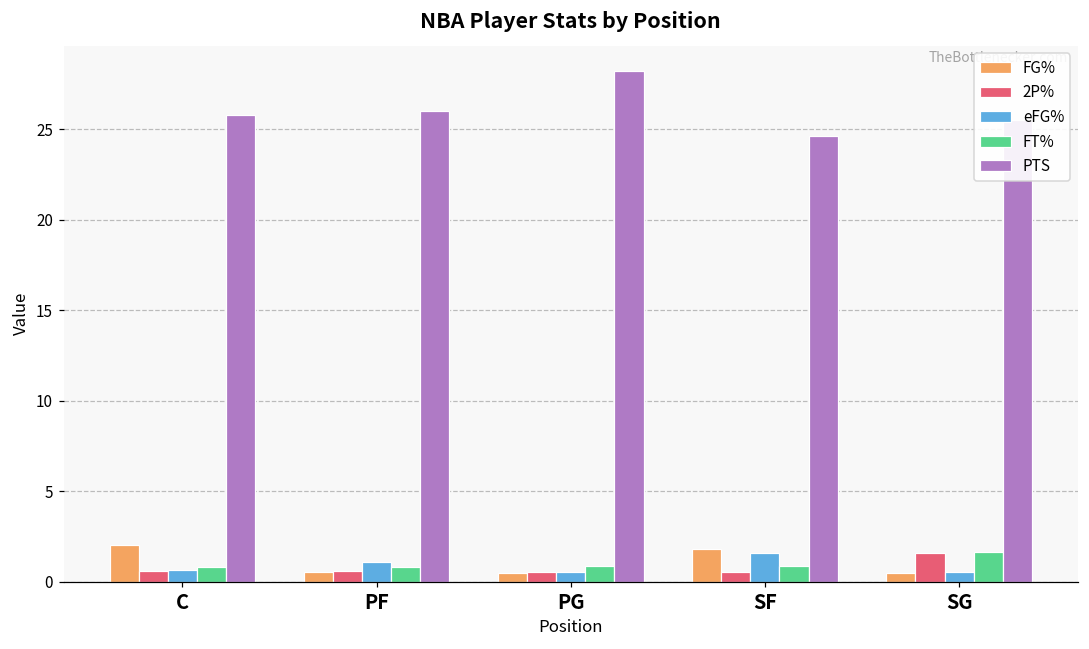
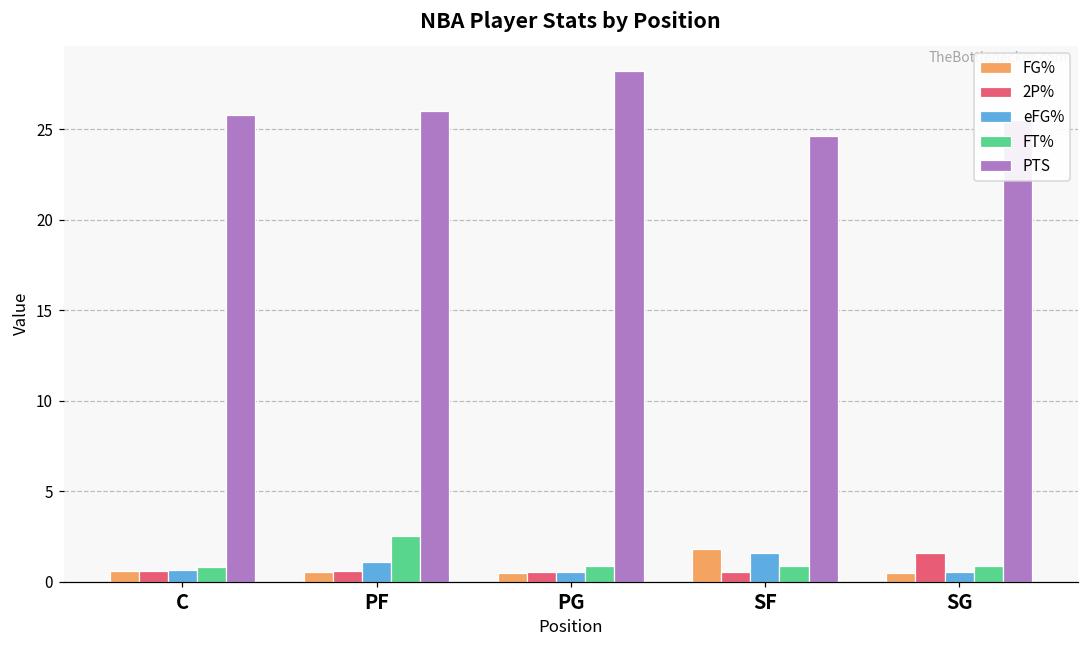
  {
    "FG%": {
-     "C": 2.0,
+     "C": 0.6,
      "PF": 0.5,
      "PG": 0.5,
      "SF": 1.8,
      "SG": 0.5
    },
    "2P%": {
      "C": 0.6,
      "PF": 0.6,
      "PG": 0.6,
      "SF": 0.5,
      "SG": 1.6
    },
    "eFG%": {
      "C": 0.6,
      "PF": 1.1,
      "PG": 0.5,
      "SF": 1.6,
      "SG": 0.5
    },
    "FT%": {
      "C": 0.8,
-     "PF": 0.8,
+     "PF": 2.5,
      "PG": 0.8,
      "SF": 0.8,
-     "SG": 1.6
+     "SG": 0.8
    },
    "PTS": {
      "C": 25.8,
      "PF": 26.0,
      "PG": 28.2,
      "SF": 24.6
    }
  }
